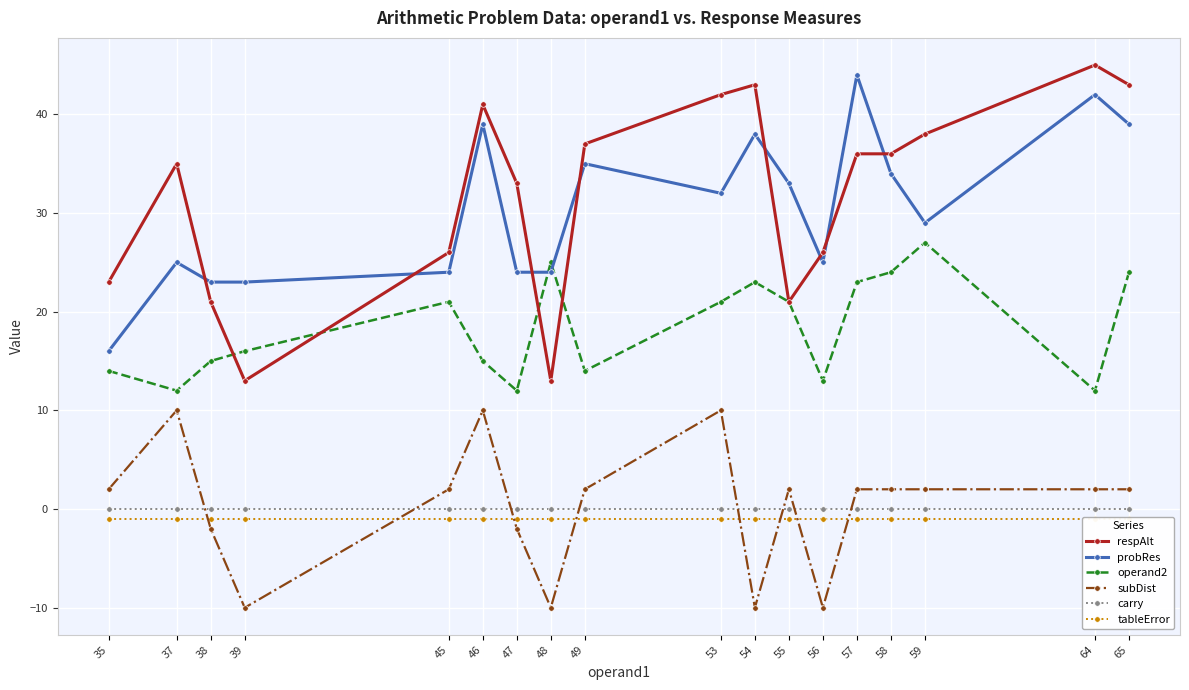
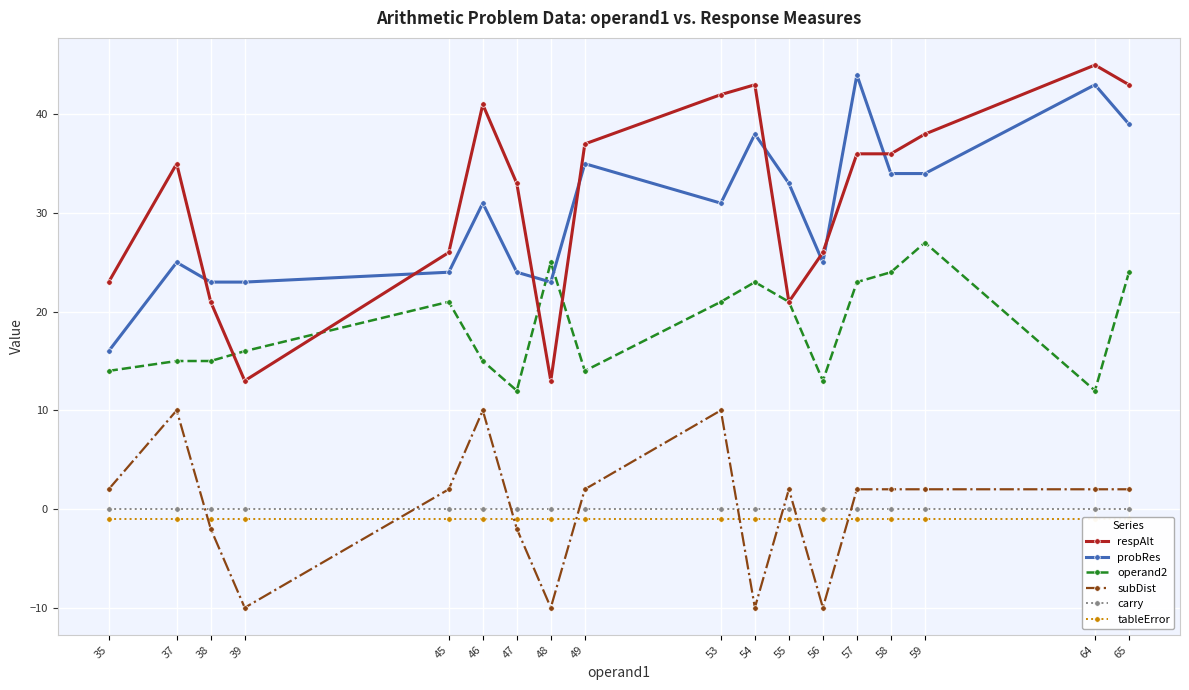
  {
    "probRes": {
      "35": 16,
      "37": 25,
      "38": 23,
      "39": 23,
      "45": 24,
-     "46": 39,
+     "46": 31,
      "47": 24,
-     "48": 24,
+     "48": 23,
      "49": 35,
-     "53": 32,
+     "53": 31,
      "54": 38,
      "55": 33,
      "56": 25,
      "57": 44,
      "58": 34,
-     "59": 29,
-     "64": 42,
+     "59": 34,
+     "64": 43,
      "65": 39
    },
    "operand2": {
      "35": 14,
-     "37": 12,
+     "37": 15,
      "38": 15,
      "39": 16,
      "45": 21,
      "46": 15,
      "47": 12,
      "48": 25,
      "49": 14,
      "53": 21,
      "54": 23,
      "56": 13,
      "57": 23,
      "58": 24,
      "59": 27,
      "64": 12,
      "65": 24
    },
    "carry": {
      "35": 0,
      "37": 0,
      "38": 0,
      "39": 0,
      "45": 0,
      "46": 0,
      "47": 0,
      "48": 0,
      "49": 0,
      "53": 0,
      "54": 0,
      "55": 0,
      "56": 0,
      "57": 0,
      "58": 0,
      "59": 0,
      "64": 0,
      "65": 0
    },
    "tableError": {
      "35": -1,
      "37": -1,
      "38": -1,
      "39": -1,
      "45": -1,
      "46": -1,
      "47": -1,
      "48": -1,
      "49": -1,
      "53": -1,
      "54": -1,
      "55": -1,
      "56": -1,
      "57": -1,
      "58": -1,
      "59": -1
    }
  }
